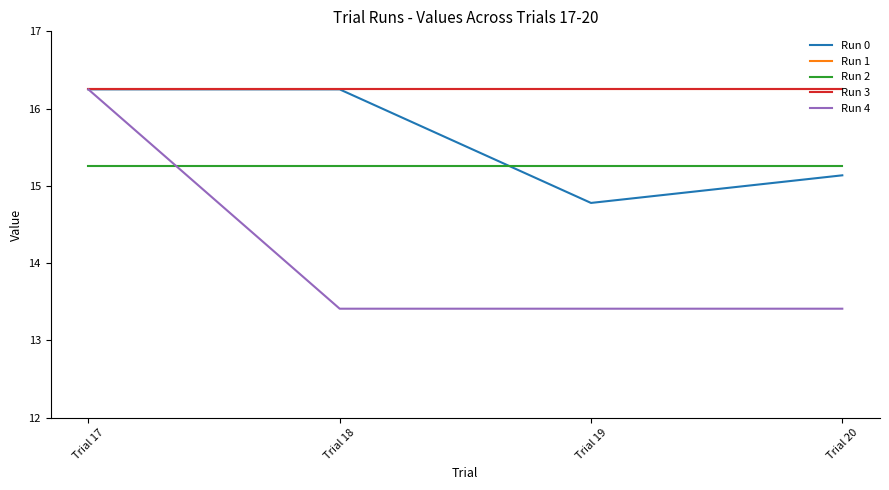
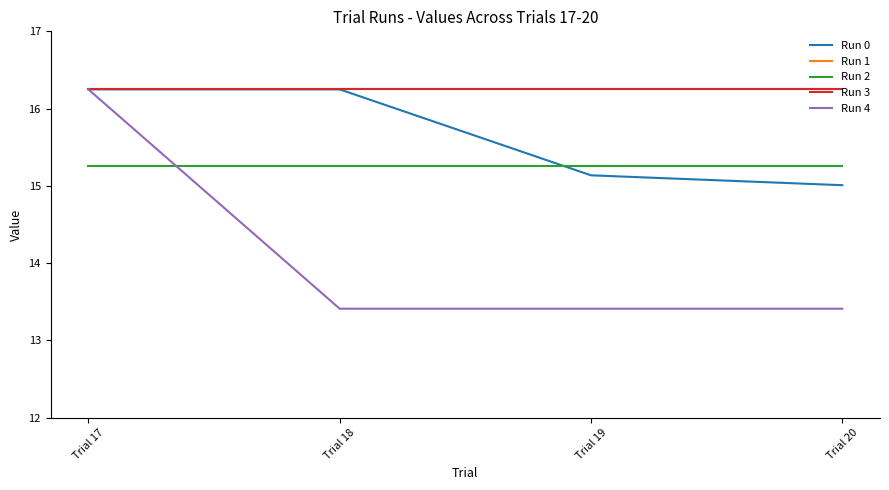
  {
    "Run 0": {
-     "Trial 19": 14.8,
-     "Trial 20": 15.1
+     "Trial 19": 15.1,
+     "Trial 20": 15.0
    },
    "Run 3": {
      "Trial 19": 16.2,
      "Trial 20": 16.2
    },
    "Run 2": {
      "Trial 17": 15.3,
      "Trial 18": 15.3,
      "Trial 19": 15.3,
      "Trial 20": 15.3
    },
    "Run 4": {
      "Trial 18": 13.4,
      "Trial 19": 13.4,
      "Trial 20": 13.4
    }
  }
